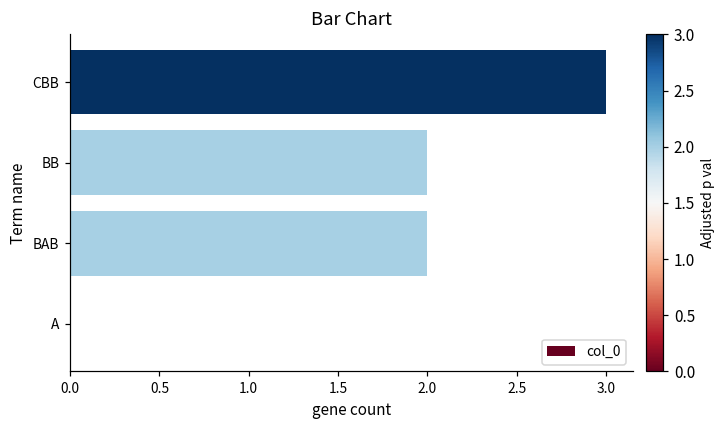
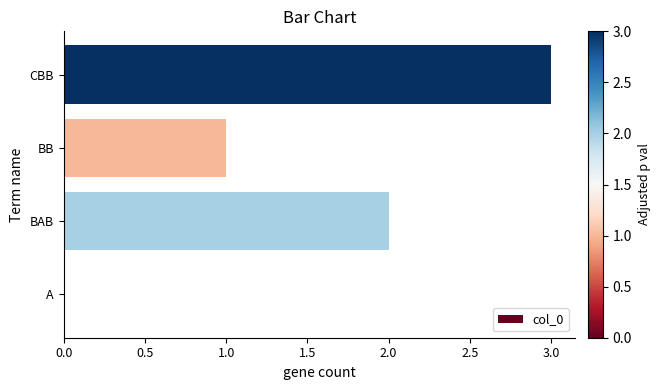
  {
    "CBB": 3,
-   "BB": 2,
+   "BB": 1,
    "BAB": 2,
    "A": 0
  }
